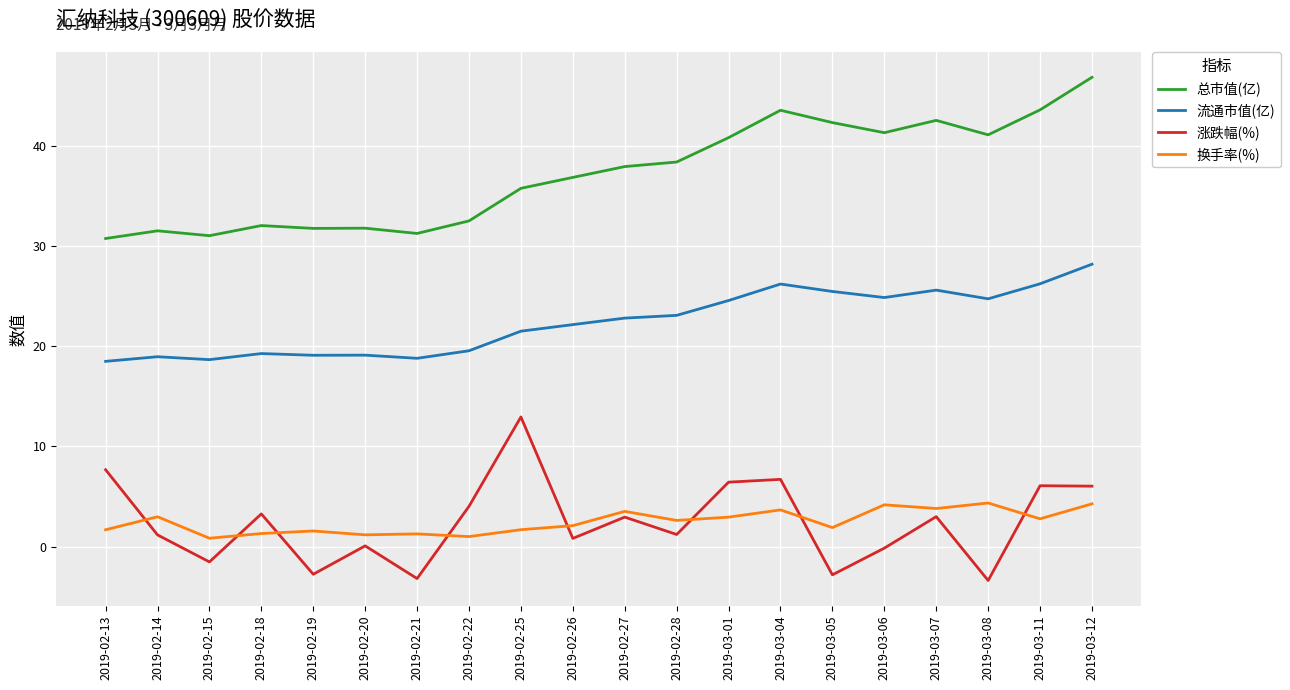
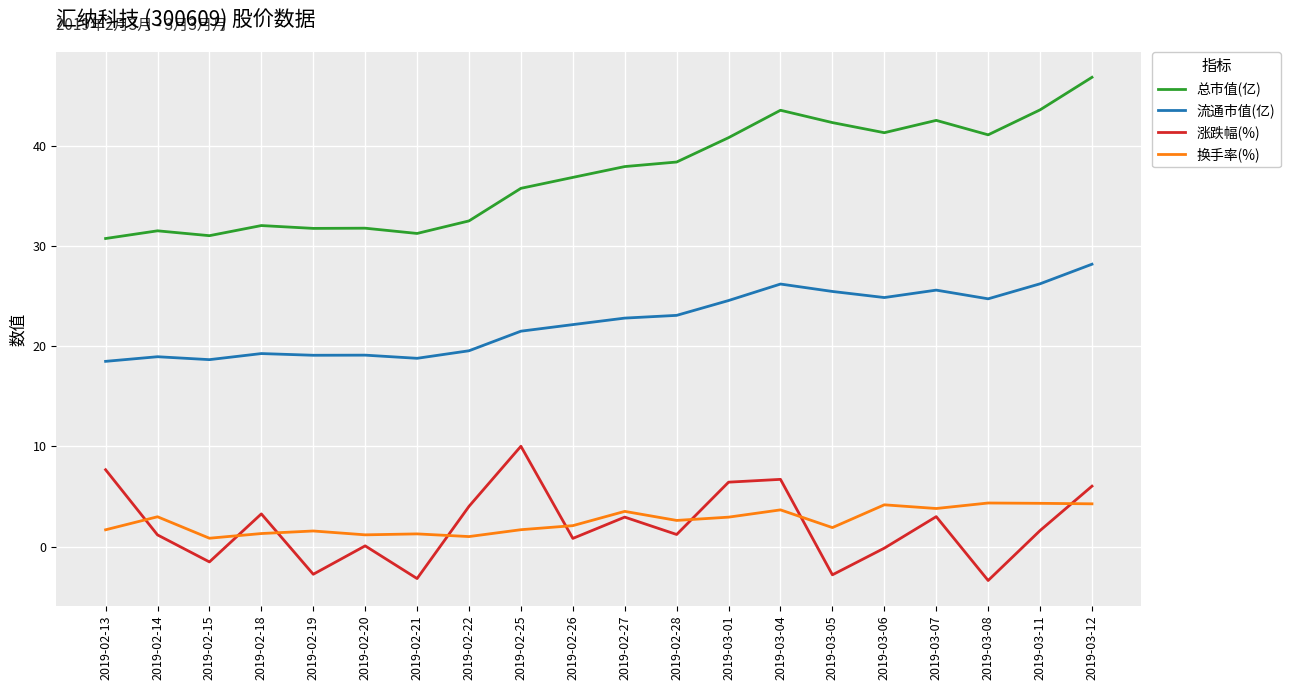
  {
    "总市值(亿)": {
      "2019-02-13": 30.7,
      "2019-02-14": 31.5,
      "2019-02-15": 31.0,
      "2019-02-18": 32.0,
      "2019-02-19": 31.7,
      "2019-02-20": 31.8,
      "2019-02-21": 31.2,
      "2019-02-22": 32.5,
      "2019-02-25": 35.7,
      "2019-02-26": 36.8,
      "2019-02-27": 37.9,
      "2019-02-28": 38.4,
      "2019-03-01": 40.8,
      "2019-03-04": 43.5,
      "2019-03-05": 42.3,
      "2019-03-06": 41.3,
      "2019-03-07": 42.5,
      "2019-03-08": 41.1,
      "2019-03-11": 43.6,
      "2019-03-12": 46.8
    },
    "流通市值(亿)": {
      "2019-02-13": 18.5,
      "2019-02-14": 18.9,
      "2019-02-15": 18.6,
      "2019-02-18": 19.3,
      "2019-02-19": 19.1,
      "2019-02-20": 19.1,
      "2019-02-21": 18.8,
      "2019-02-22": 19.5,
      "2019-02-25": 21.5,
      "2019-02-26": 22.1,
      "2019-02-27": 22.8,
      "2019-02-28": 23.1,
      "2019-03-01": 24.5,
      "2019-03-04": 26.2,
      "2019-03-05": 25.5,
      "2019-03-06": 24.8,
      "2019-03-07": 25.6,
      "2019-03-08": 24.7,
      "2019-03-11": 26.2,
      "2019-03-12": 28.2
    },
    "涨跌幅(%)": {
      "2019-02-13": 7.7,
      "2019-02-14": 1.2,
      "2019-02-15": -1.5,
      "2019-02-18": 3.3,
      "2019-02-19": -2.8,
      "2019-02-20": 0.1,
      "2019-02-21": -3.2,
      "2019-02-22": 4.0,
-     "2019-02-25": 12.9,
+     "2019-02-25": 10.0,
      "2019-02-26": 0.8,
      "2019-02-27": 2.9,
      "2019-02-28": 1.2,
      "2019-03-01": 6.4,
      "2019-03-04": 6.7,
      "2019-03-05": -2.8,
      "2019-03-06": -0.2,
      "2019-03-07": 3.0,
      "2019-03-08": -3.4,
-     "2019-03-11": 6.1,
+     "2019-03-11": 1.6,
      "2019-03-12": 6.0
    },
    "换手率(%)": {
      "2019-02-13": 1.7,
      "2019-02-14": 3.0,
      "2019-02-15": 0.8,
      "2019-02-18": 1.3,
      "2019-02-19": 1.5,
      "2019-02-20": 1.2,
      "2019-02-21": 1.3,
      "2019-02-22": 1.0,
      "2019-02-25": 1.7,
      "2019-02-26": 2.1,
      "2019-02-27": 3.5,
      "2019-02-28": 2.6,
      "2019-03-01": 2.9,
      "2019-03-04": 3.7,
      "2019-03-05": 1.9,
      "2019-03-06": 4.2,
      "2019-03-07": 3.8,
      "2019-03-08": 4.3,
-     "2019-03-11": 2.8,
+     "2019-03-11": 4.3,
      "2019-03-12": 4.3
    }
  }
